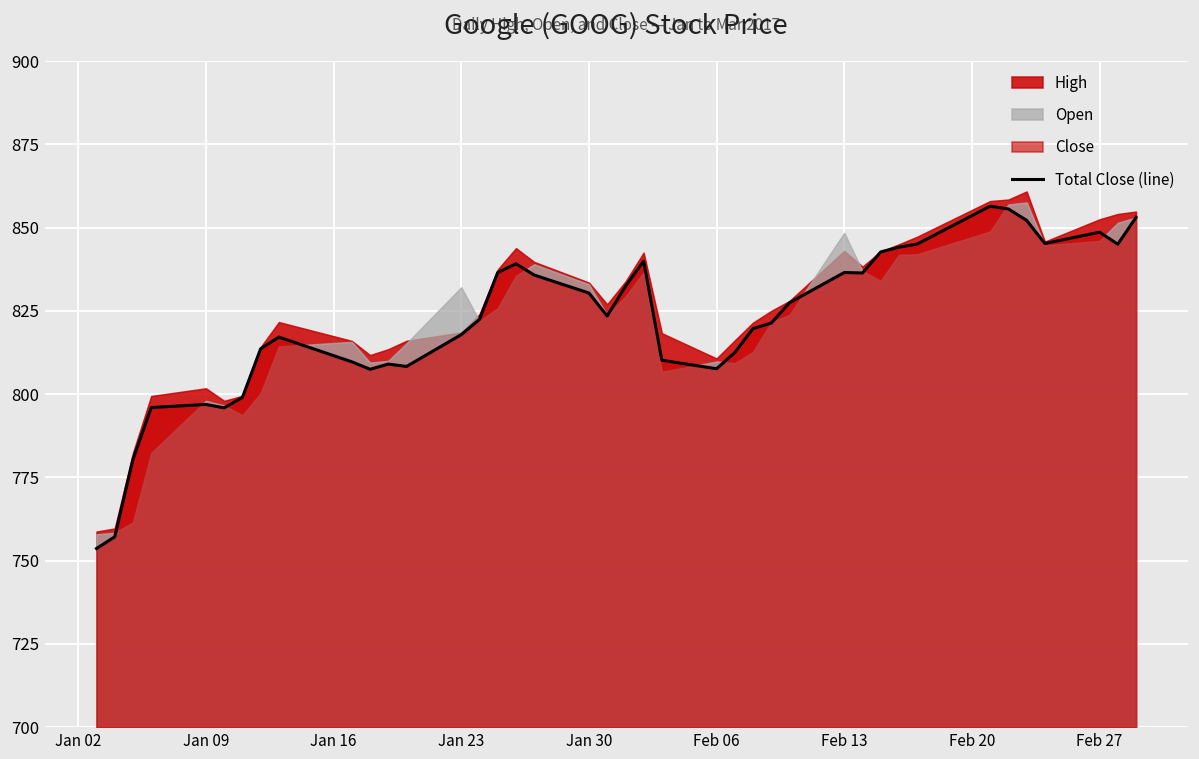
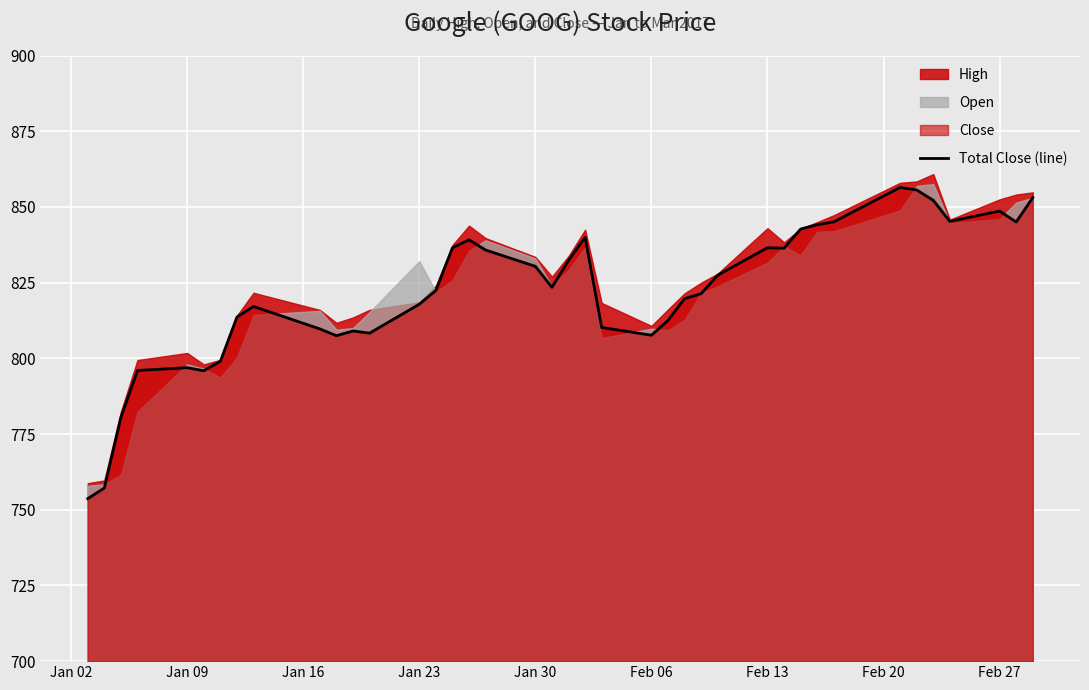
  {
    "Open": {
      "Jan 09": 798,
      "Jan 23": 832,
      "Feb 06": 810,
-     "Feb 13": 848,
+     "Feb 13": 832,
      "Feb 27": 846
    }
  }
